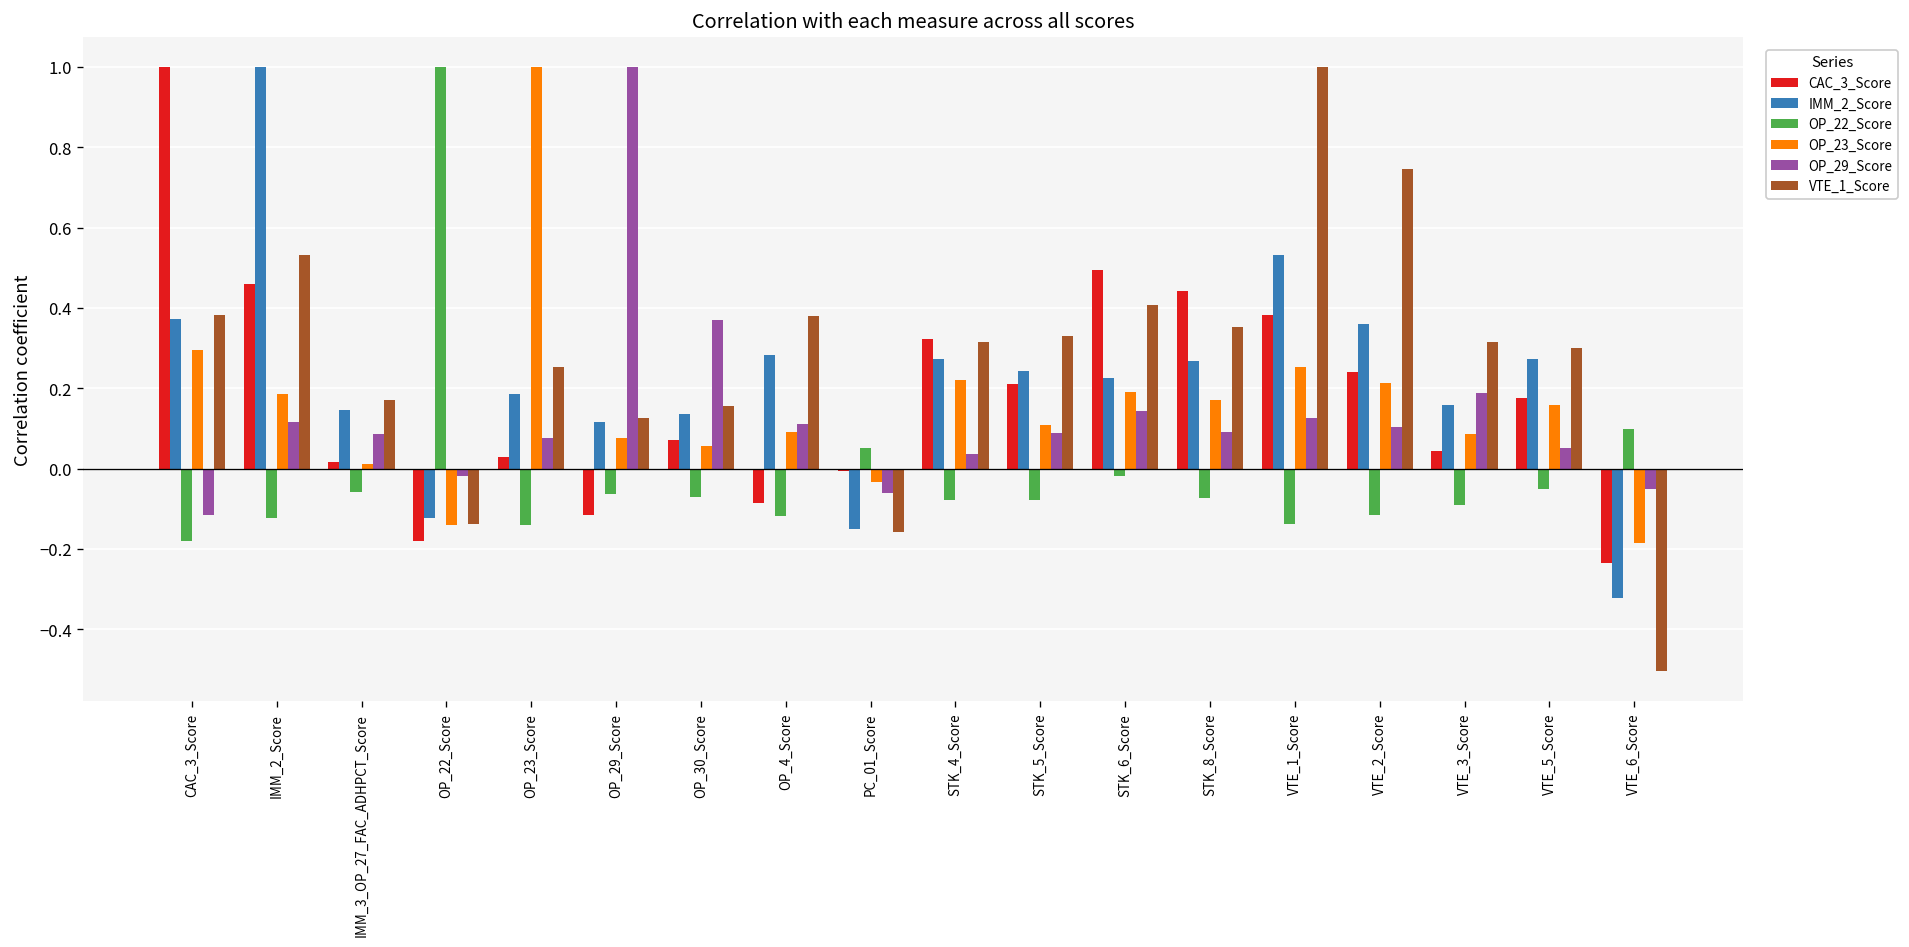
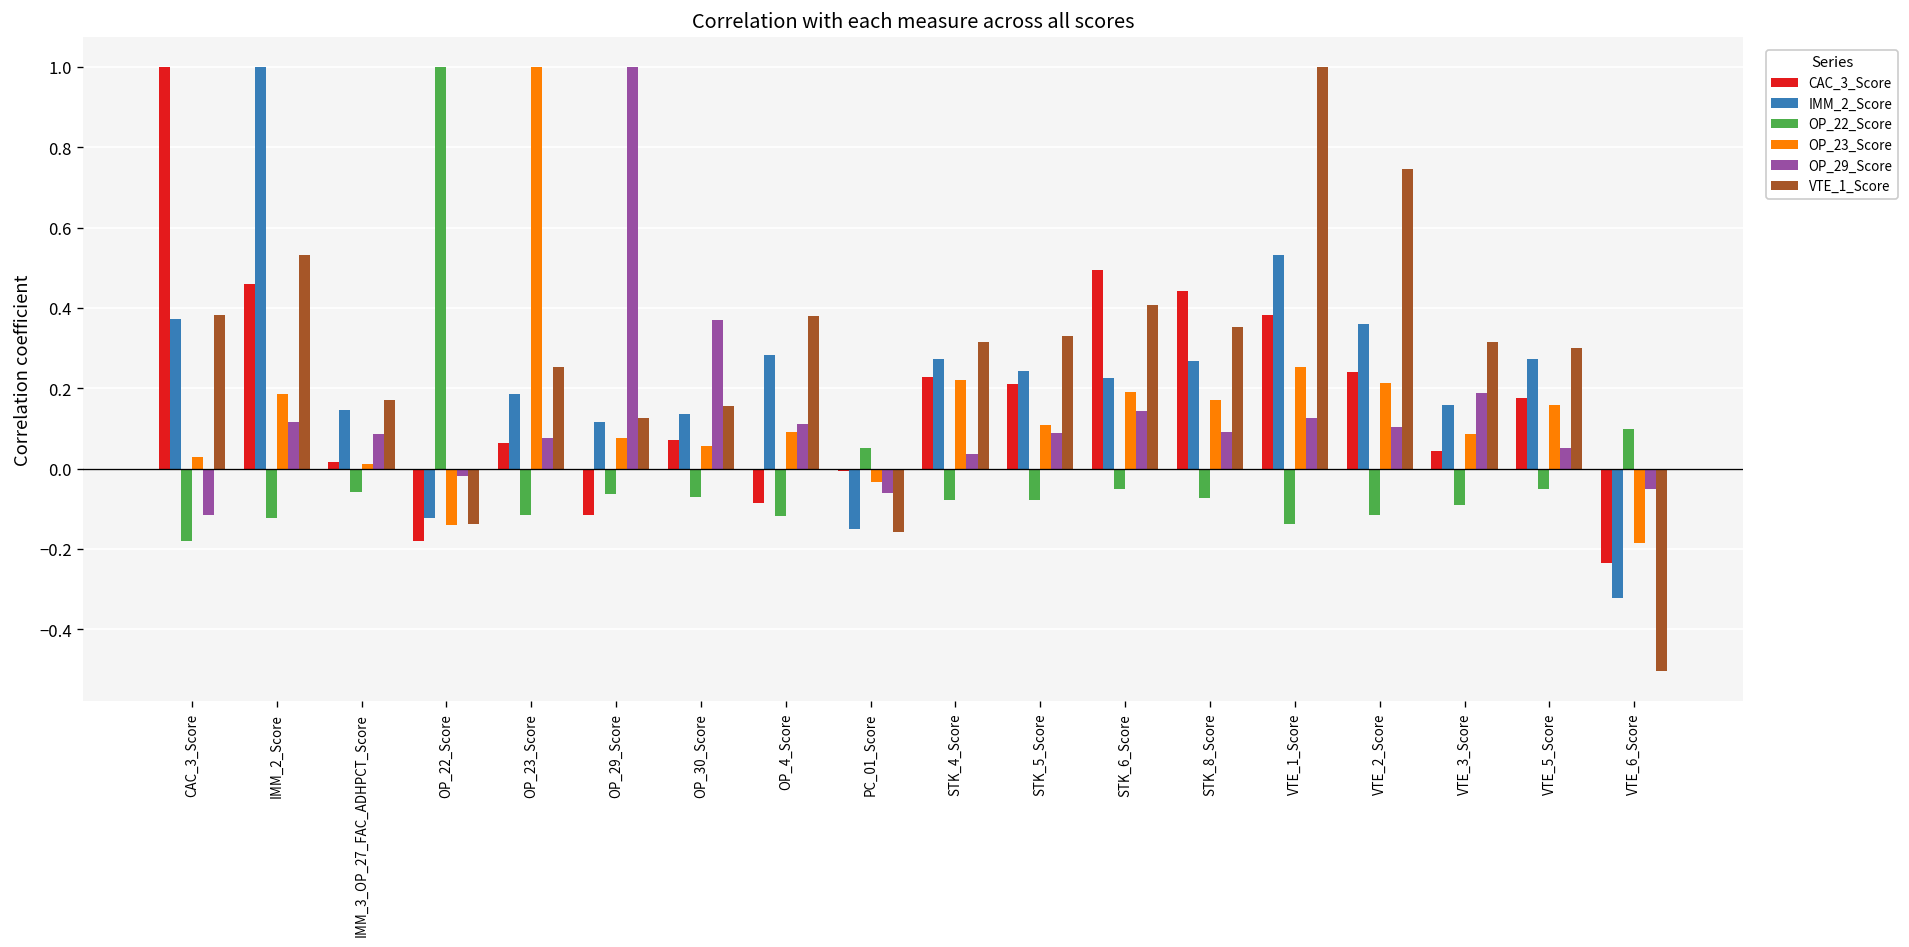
  {
    "CAC_3_Score": {
      "CAC_3_Score": 1.00,
      "IMM_2_Score": 0.46,
      "IMM_3_OP_27_FAC_ADHPCT_Score": 0.02,
      "OP_22_Score": -0.18,
-     "OP_23_Score": 0.03,
+     "OP_23_Score": 0.06,
      "OP_29_Score": -0.12,
      "OP_30_Score": 0.07,
      "OP_4_Score": -0.08,
-     "STK_4_Score": 0.32,
+     "STK_4_Score": 0.23,
      "STK_5_Score": 0.21,
      "STK_6_Score": 0.49,
      "STK_8_Score": 0.44,
      "VTE_1_Score": 0.38,
      "VTE_2_Score": 0.24,
      "VTE_3_Score": 0.04,
      "VTE_5_Score": 0.18,
      "VTE_6_Score": -0.24
    },
    "IMM_2_Score": {
      "CAC_3_Score": 0.37,
      "IMM_2_Score": 1.00,
      "IMM_3_OP_27_FAC_ADHPCT_Score": 0.15,
      "OP_22_Score": -0.12,
      "OP_23_Score": 0.18,
      "OP_29_Score": 0.12,
      "OP_30_Score": 0.14,
      "OP_4_Score": 0.28,
      "PC_01_Score": -0.15,
      "STK_4_Score": 0.27,
      "STK_5_Score": 0.24,
      "STK_6_Score": 0.23,
      "STK_8_Score": 0.27,
      "VTE_1_Score": 0.53,
      "VTE_2_Score": 0.36,
      "VTE_3_Score": 0.16,
      "VTE_5_Score": 0.27,
      "VTE_6_Score": -0.32
    },
    "OP_22_Score": {
      "CAC_3_Score": -0.18,
      "IMM_2_Score": -0.12,
      "IMM_3_OP_27_FAC_ADHPCT_Score": -0.06,
      "OP_22_Score": 1.00,
-     "OP_23_Score": -0.14,
+     "OP_23_Score": -0.12,
      "OP_29_Score": -0.06,
      "OP_30_Score": -0.07,
      "OP_4_Score": -0.12,
      "PC_01_Score": 0.05,
      "STK_4_Score": -0.08,
      "STK_5_Score": -0.08,
-     "STK_6_Score": -0.02,
+     "STK_6_Score": -0.05,
      "STK_8_Score": -0.07,
      "VTE_1_Score": -0.14,
      "VTE_2_Score": -0.12,
      "VTE_3_Score": -0.09,
      "VTE_5_Score": -0.05,
      "VTE_6_Score": 0.10
    },
    "OP_23_Score": {
-     "CAC_3_Score": 0.29,
+     "CAC_3_Score": 0.03,
      "IMM_2_Score": 0.18,
      "IMM_3_OP_27_FAC_ADHPCT_Score": 0.01,
      "OP_22_Score": -0.14,
      "OP_23_Score": 1.00,
      "OP_29_Score": 0.08,
      "OP_30_Score": 0.06,
      "OP_4_Score": 0.09,
      "PC_01_Score": -0.03,
      "STK_4_Score": 0.22,
      "STK_5_Score": 0.11,
      "STK_6_Score": 0.19,
      "STK_8_Score": 0.17,
      "VTE_1_Score": 0.25,
      "VTE_2_Score": 0.21,
      "VTE_3_Score": 0.09,
      "VTE_5_Score": 0.16,
      "VTE_6_Score": -0.18
    },
    "OP_29_Score": {
      "CAC_3_Score": -0.12,
      "IMM_2_Score": 0.12,
      "IMM_3_OP_27_FAC_ADHPCT_Score": 0.09,
      "OP_22_Score": -0.02,
      "OP_23_Score": 0.08,
      "OP_29_Score": 1.00,
      "OP_30_Score": 0.37,
      "OP_4_Score": 0.11,
      "PC_01_Score": -0.06,
      "STK_4_Score": 0.04,
      "STK_5_Score": 0.09,
      "STK_6_Score": 0.14,
      "STK_8_Score": 0.09,
      "VTE_1_Score": 0.13,
      "VTE_2_Score": 0.10,
      "VTE_3_Score": 0.19,
      "VTE_5_Score": 0.05,
      "VTE_6_Score": -0.05
    },
    "VTE_1_Score": {
      "CAC_3_Score": 0.38,
      "IMM_2_Score": 0.53,
      "IMM_3_OP_27_FAC_ADHPCT_Score": 0.17,
      "OP_22_Score": -0.14,
      "OP_23_Score": 0.25,
      "OP_29_Score": 0.13,
      "OP_30_Score": 0.16,
      "OP_4_Score": 0.38,
      "PC_01_Score": -0.16,
      "STK_4_Score": 0.32,
      "STK_5_Score": 0.33,
      "STK_6_Score": 0.41,
      "STK_8_Score": 0.35,
      "VTE_1_Score": 1.00,
      "VTE_2_Score": 0.74,
      "VTE_3_Score": 0.31,
      "VTE_5_Score": 0.30,
      "VTE_6_Score": -0.50
    }
  }
